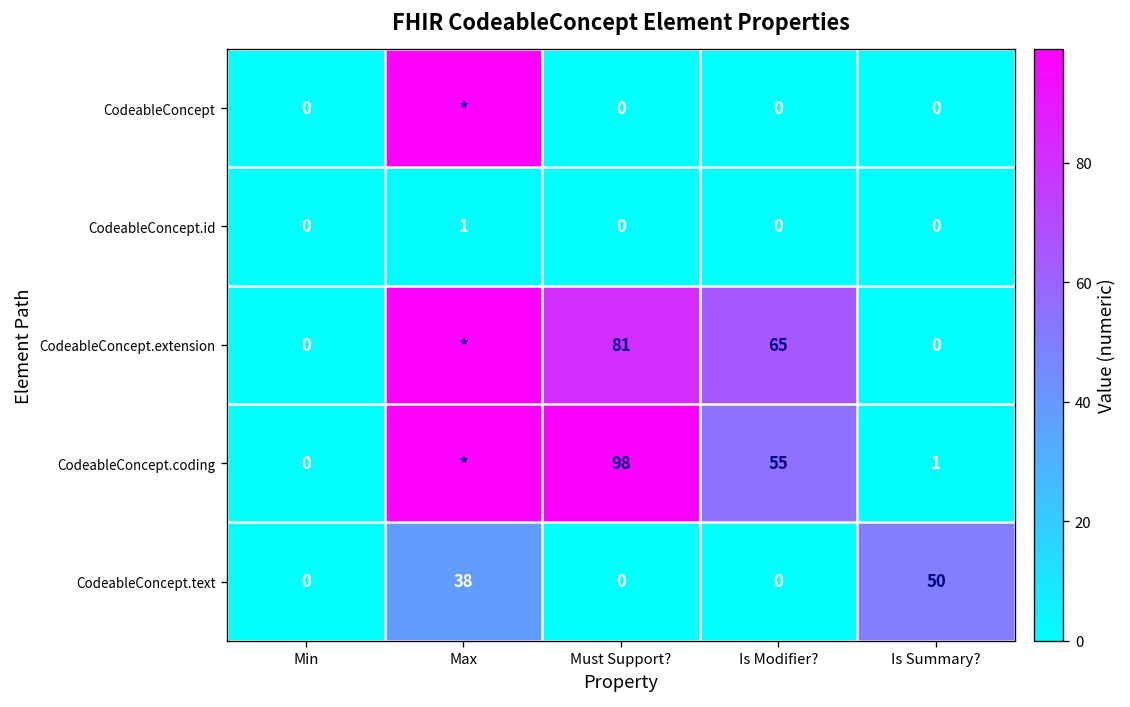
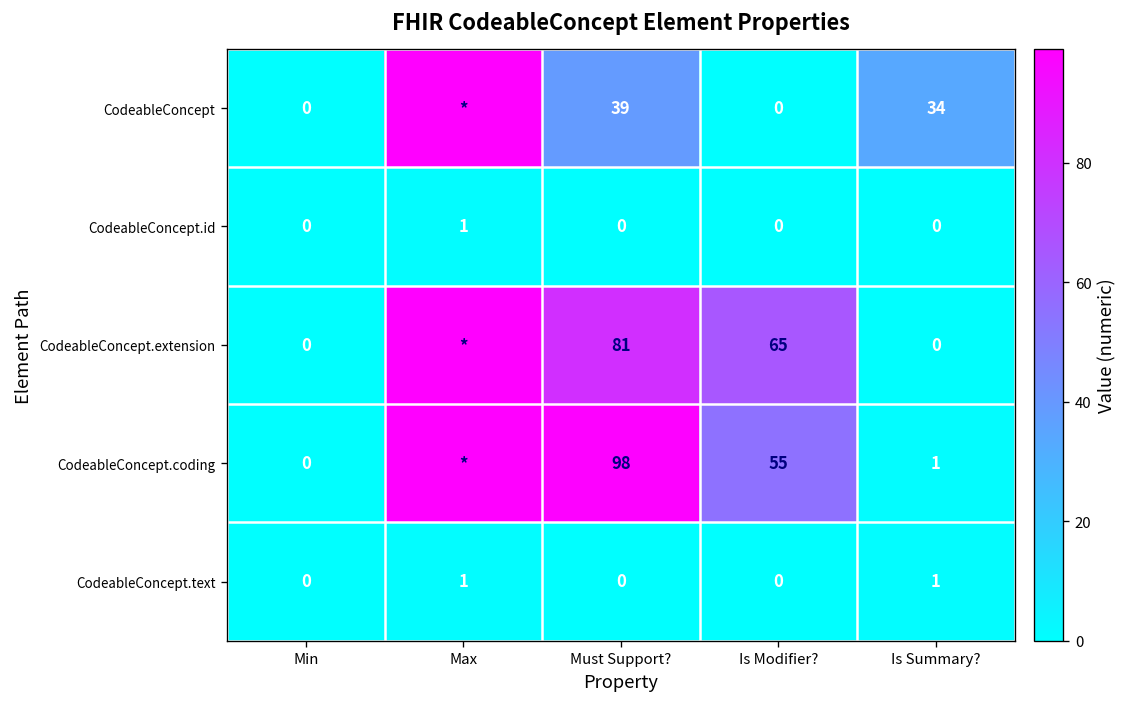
  {
    "CodeableConcept": {
      "Min": 0,
-     "Must Support?": 0,
+     "Must Support?": 39,
      "Is Modifier?": 0,
-     "Is Summary?": 0
+     "Is Summary?": 34
    },
    "CodeableConcept.id": {
      "Min": 0,
      "Max": 1,
      "Must Support?": 0,
      "Is Modifier?": 0,
      "Is Summary?": 0
    },
    "CodeableConcept.extension": {
      "Min": 0,
      "Must Support?": 81,
      "Is Modifier?": 65,
      "Is Summary?": 0
    },
    "CodeableConcept.coding": {
      "Min": 0,
      "Must Support?": 98,
      "Is Modifier?": 55,
      "Is Summary?": 1
    },
    "CodeableConcept.text": {
      "Min": 0,
-     "Max": 38,
+     "Max": 1,
      "Must Support?": 0,
      "Is Modifier?": 0,
-     "Is Summary?": 50
+     "Is Summary?": 1
    }
  }
